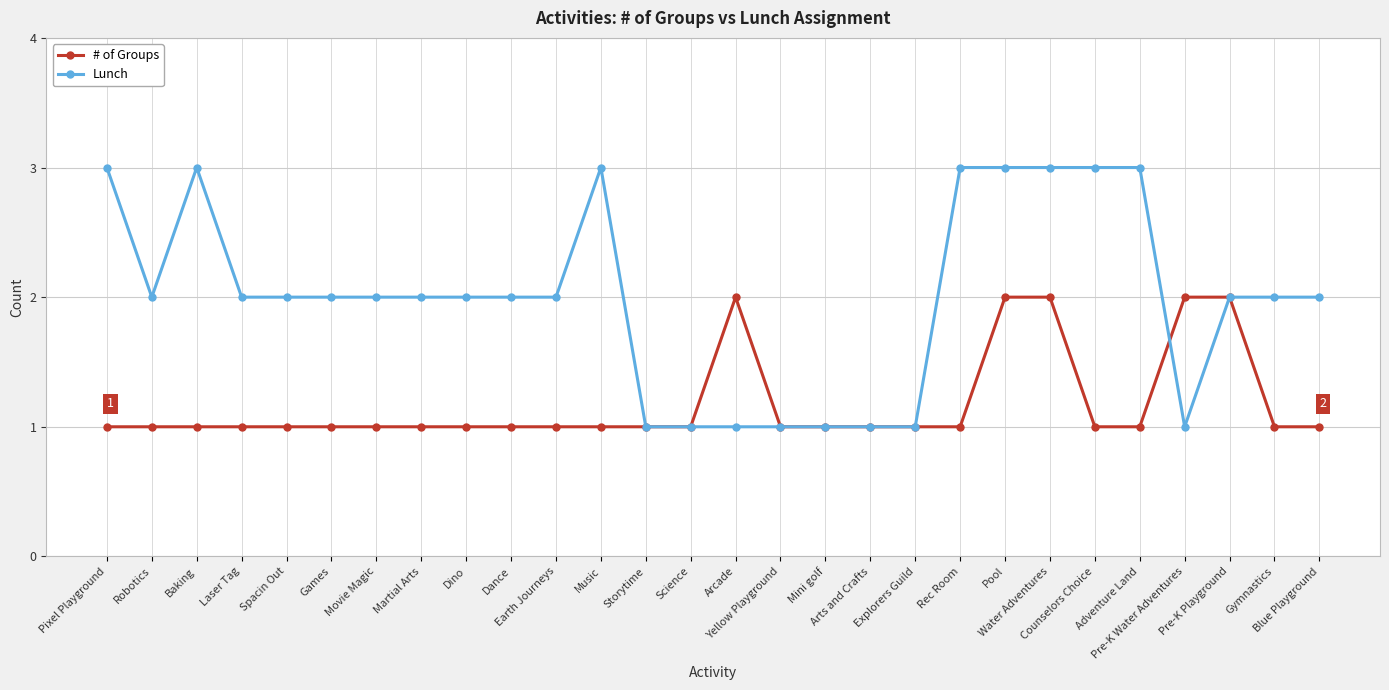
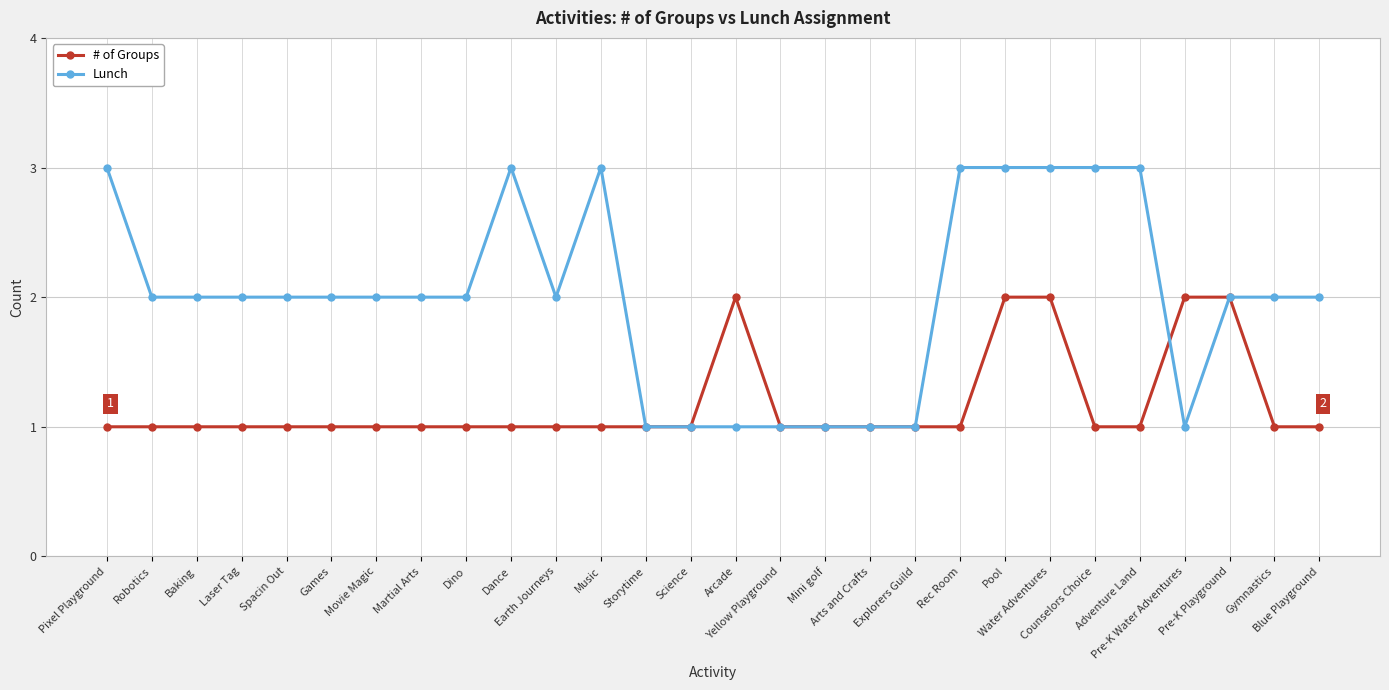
  {
    "# of Groups": {
      "Robotics": 1,
      "Baking": 1,
      "Laser Tag": 1,
      "Spacin Out": 1,
      "Games": 1,
      "Movie Magic": 1,
      "Martial Arts": 1,
      "Dino": 1,
      "Dance": 1,
      "Earth Journeys": 1,
      "Music": 1,
      "Arcade": 2,
      "Rec Room": 1,
      "Pool": 2,
      "Water Adventures": 2,
      "Counselors Choice": 1,
      "Adventure Land": 1,
      "Pre-K Water Adventures": 2,
      "Gymnastics": 1
    },
    "Lunch": {
      "Pixel Playground": 3,
      "Robotics": 2,
-     "Baking": 3,
+     "Baking": 2,
      "Laser Tag": 2,
      "Spacin Out": 2,
      "Games": 2,
      "Movie Magic": 2,
      "Martial Arts": 2,
      "Dino": 2,
-     "Dance": 2,
+     "Dance": 3,
      "Earth Journeys": 2,
      "Music": 3,
      "Arcade": 1,
      "Rec Room": 3,
      "Pool": 3,
      "Water Adventures": 3,
      "Counselors Choice": 3,
      "Adventure Land": 3,
      "Pre-K Water Adventures": 1,
      "Gymnastics": 2,
      "Blue Playground": 2
    }
  }
